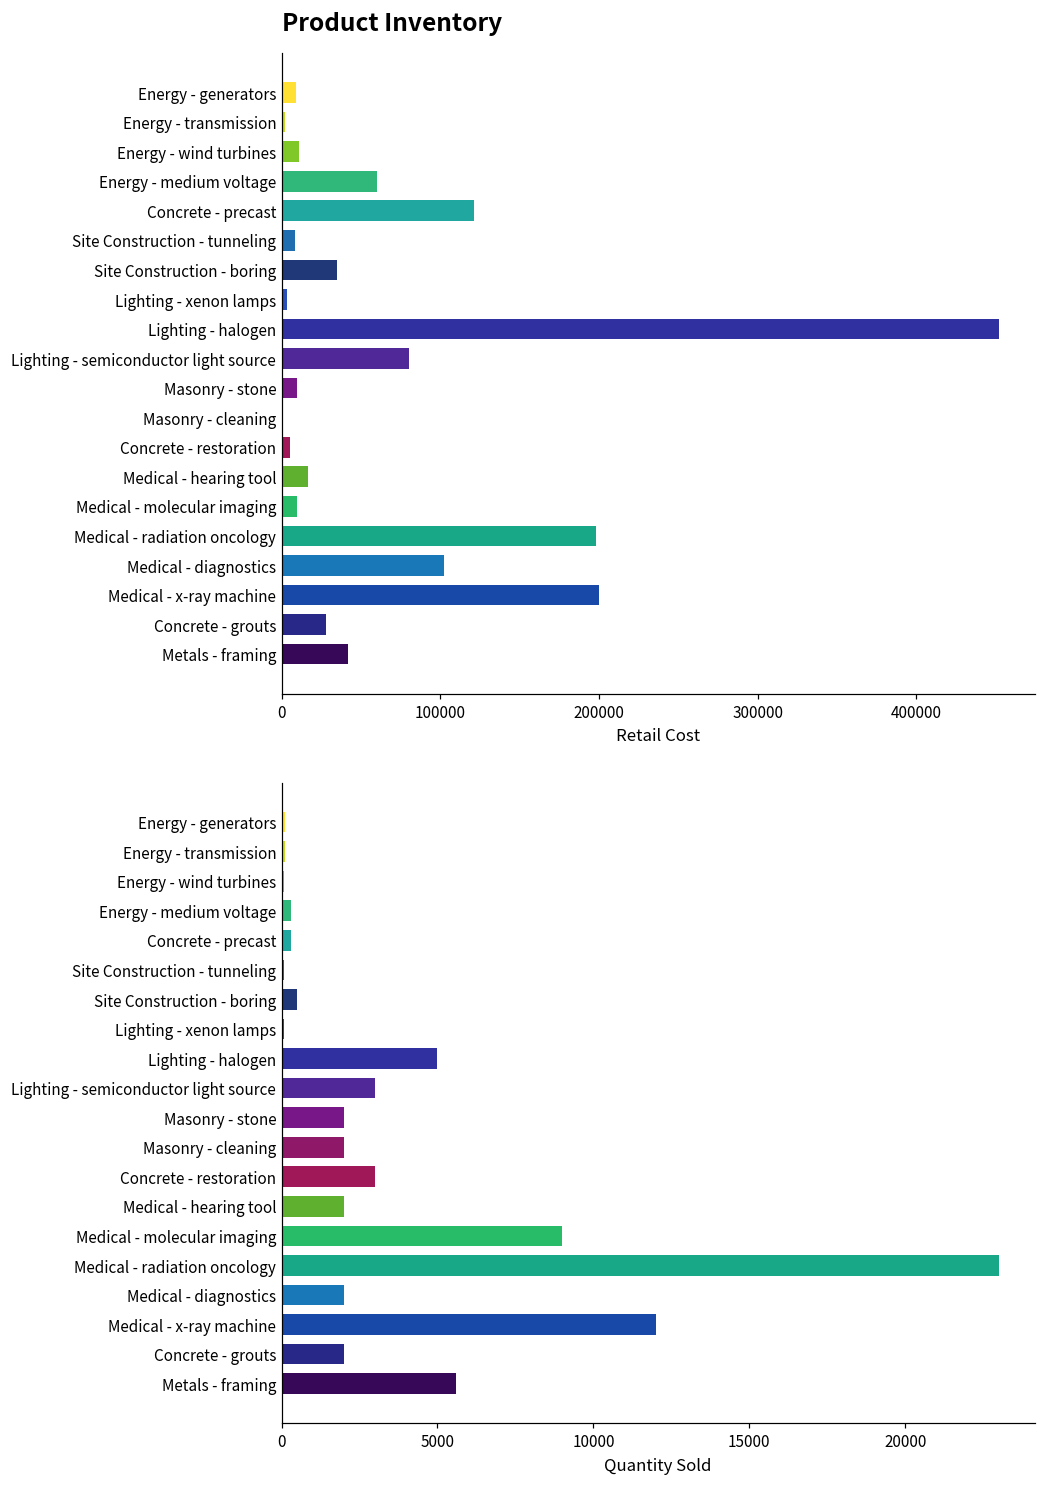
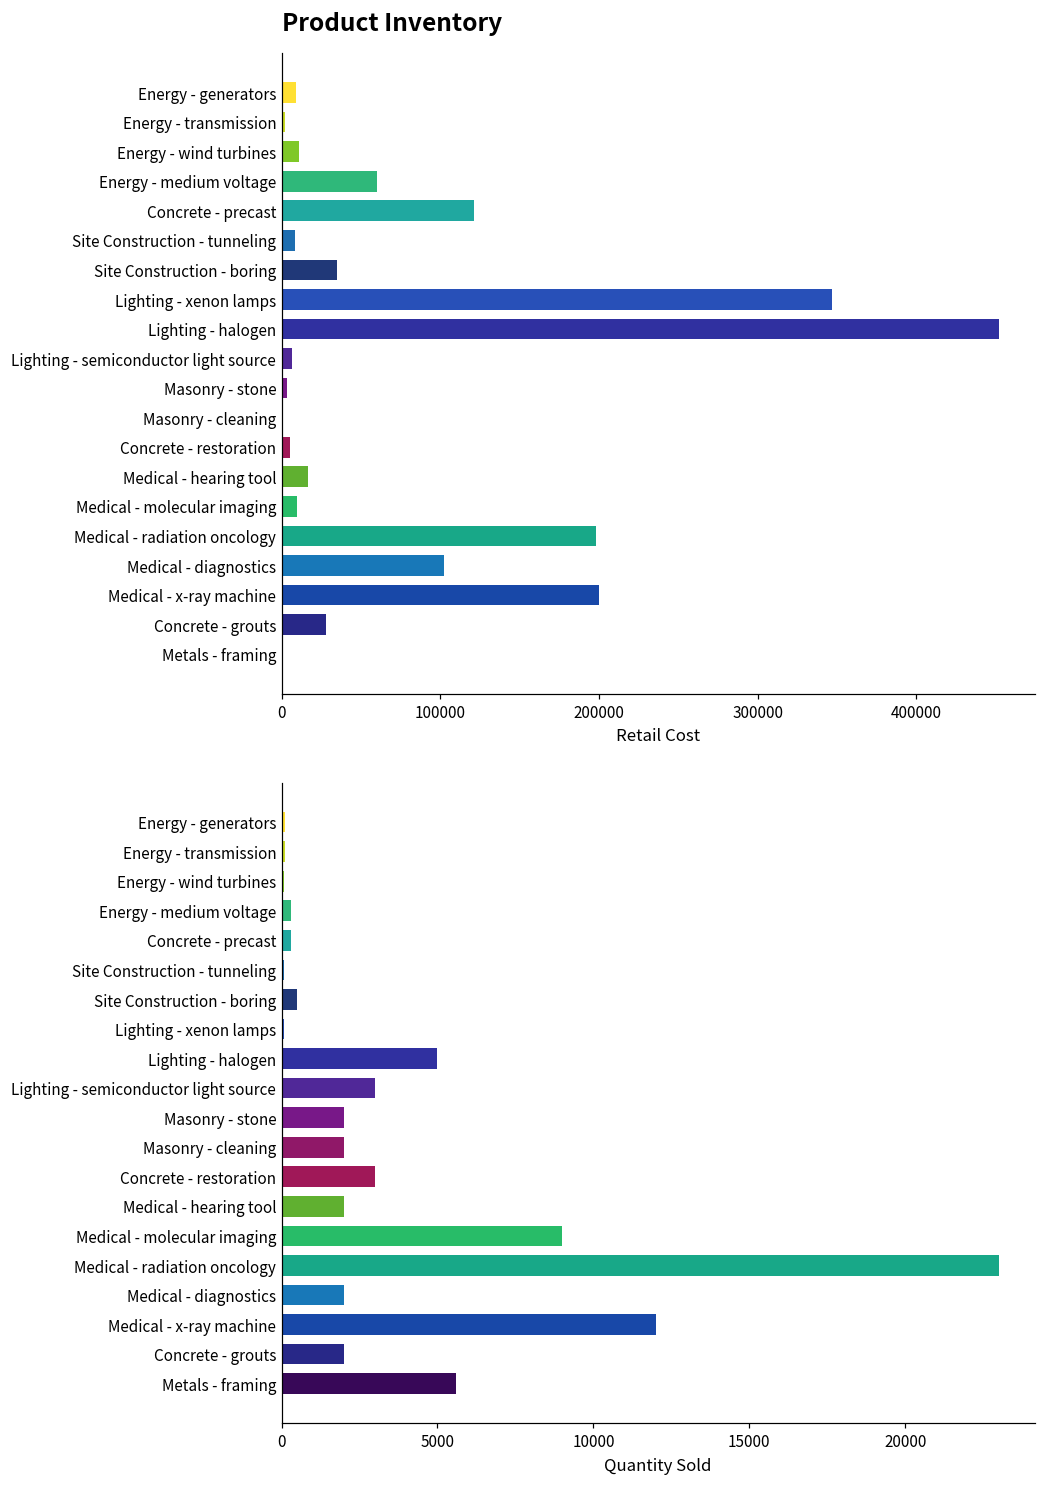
  {
    "Product Inventory": {
      "Energy - generators": 9000,
      "Energy - transmission": 2000,
      "Energy - wind turbines": 11000,
      "Energy - medium voltage": 60000,
      "Concrete - precast": 121000,
      "Site Construction - tunneling": 9000,
      "Site Construction - boring": 35000,
-     "Lighting - xenon lamps": 3000,
+     "Lighting - xenon lamps": 347000,
      "Lighting - halogen": 452000,
-     "Lighting - semiconductor light source": 80000,
-     "Masonry - stone": 10000,
+     "Lighting - semiconductor light source": 7000,
+     "Masonry - stone": 3000,
      "Concrete - restoration": 6000,
      "Medical - hearing tool": 17000,
      "Medical - molecular imaging": 10000,
      "Medical - radiation oncology": 198000,
      "Medical - diagnostics": 102000,
      "Medical - x-ray machine": 200000,
      "Concrete - grouts": 28000,
-     "Metals - framing": 42000
+     "Metals - framing": 0
    }
  }
